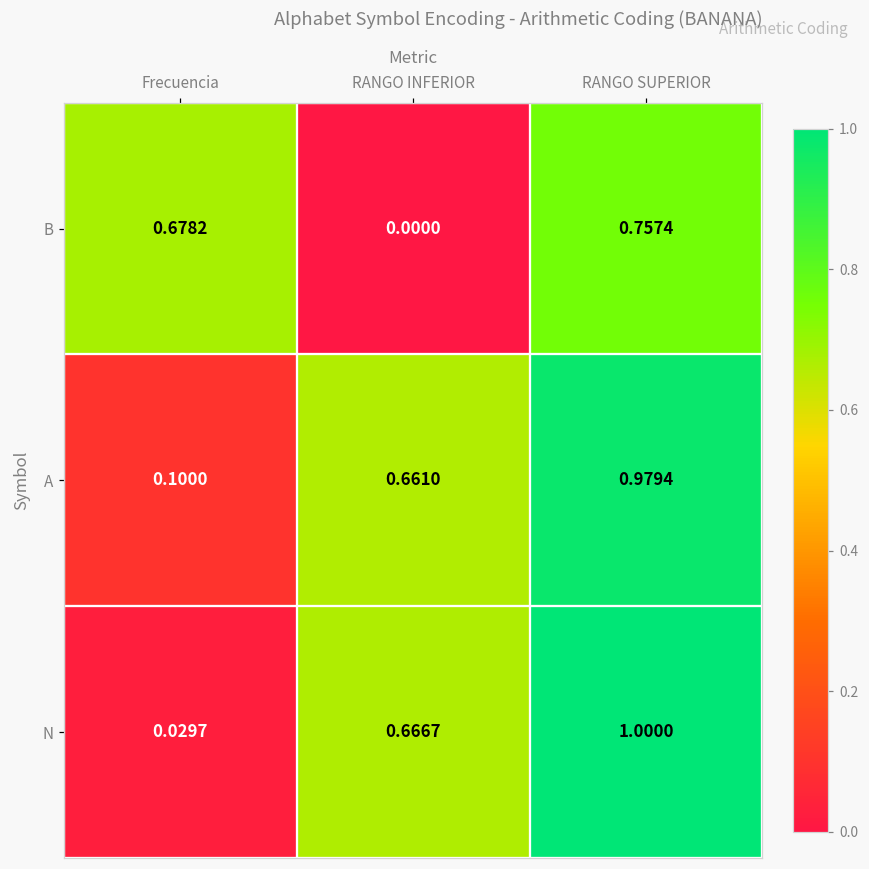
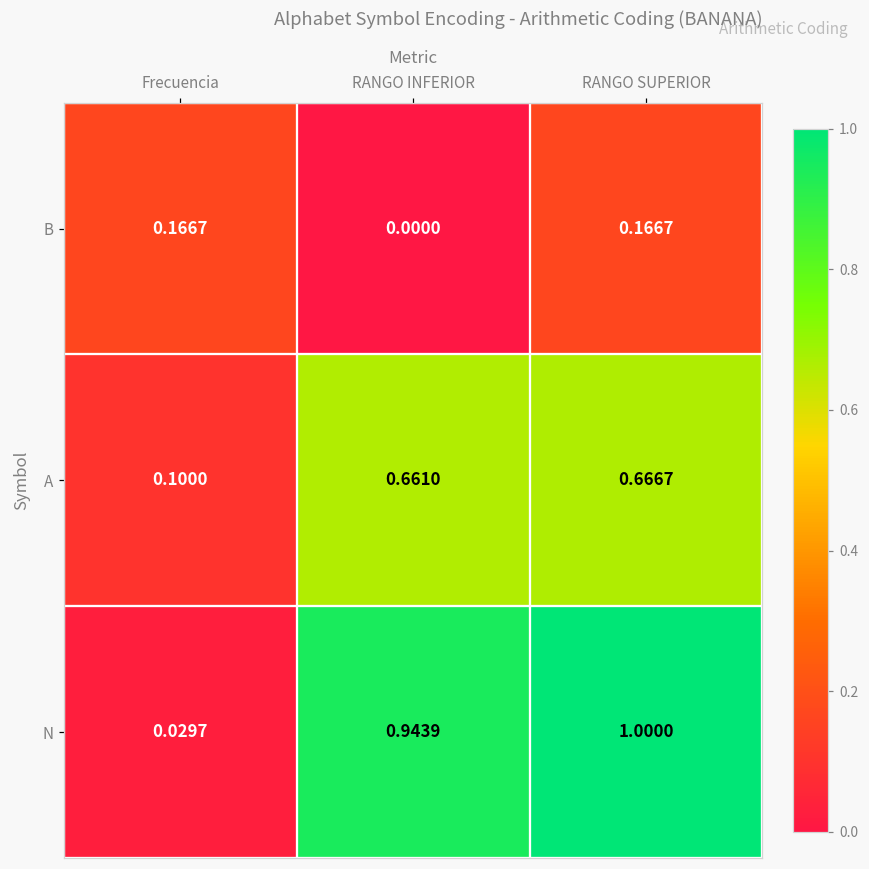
  {
    "B": {
-     "Frecuencia": 0.6782,
+     "Frecuencia": 0.1667,
      "RANGO INFERIOR": 0.0000,
-     "RANGO SUPERIOR": 0.7574
+     "RANGO SUPERIOR": 0.1667
    },
    "A": {
      "Frecuencia": 0.1000,
      "RANGO INFERIOR": 0.6610,
-     "RANGO SUPERIOR": 0.9794
+     "RANGO SUPERIOR": 0.6667
    },
    "N": {
      "Frecuencia": 0.0297,
-     "RANGO INFERIOR": 0.6667,
+     "RANGO INFERIOR": 0.9439,
      "RANGO SUPERIOR": 1.0000
    }
  }
